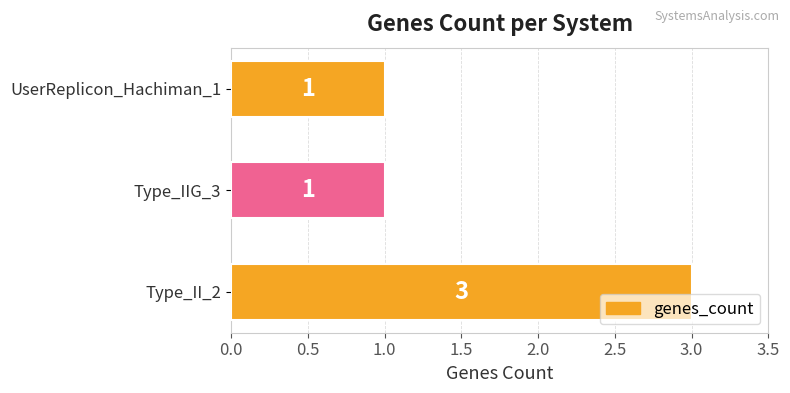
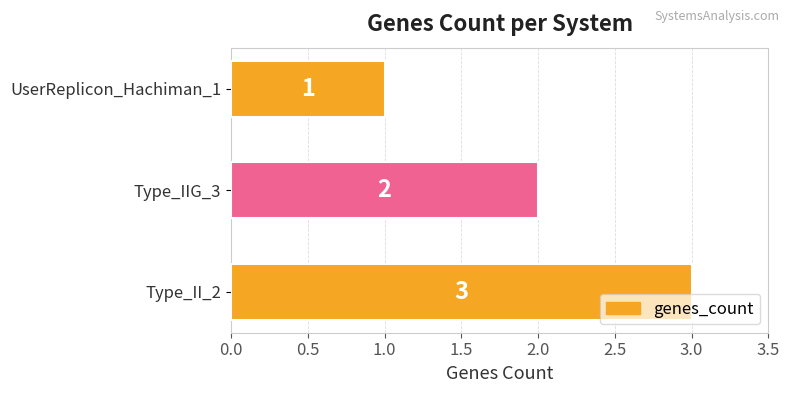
  {
    "UserReplicon_Hachiman_1": 1,
-   "Type_IIG_3": 1,
+   "Type_IIG_3": 2,
    "Type_II_2": 3
  }
